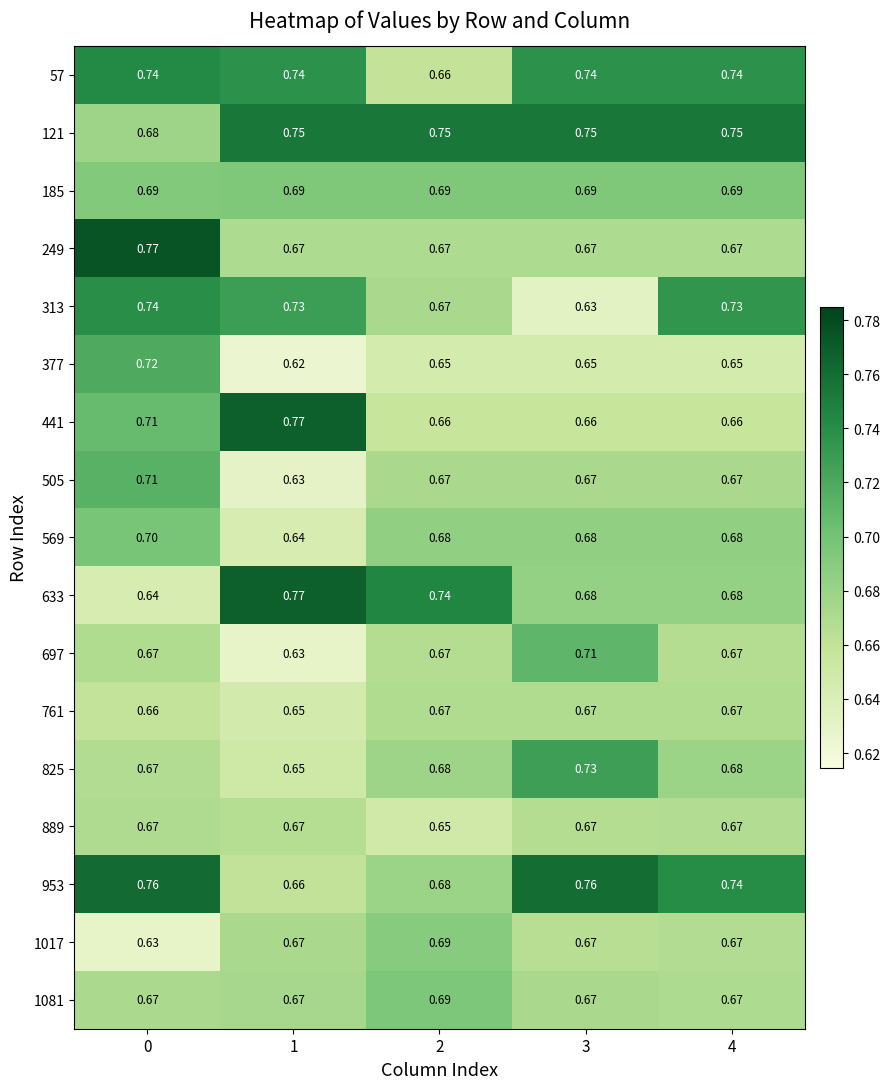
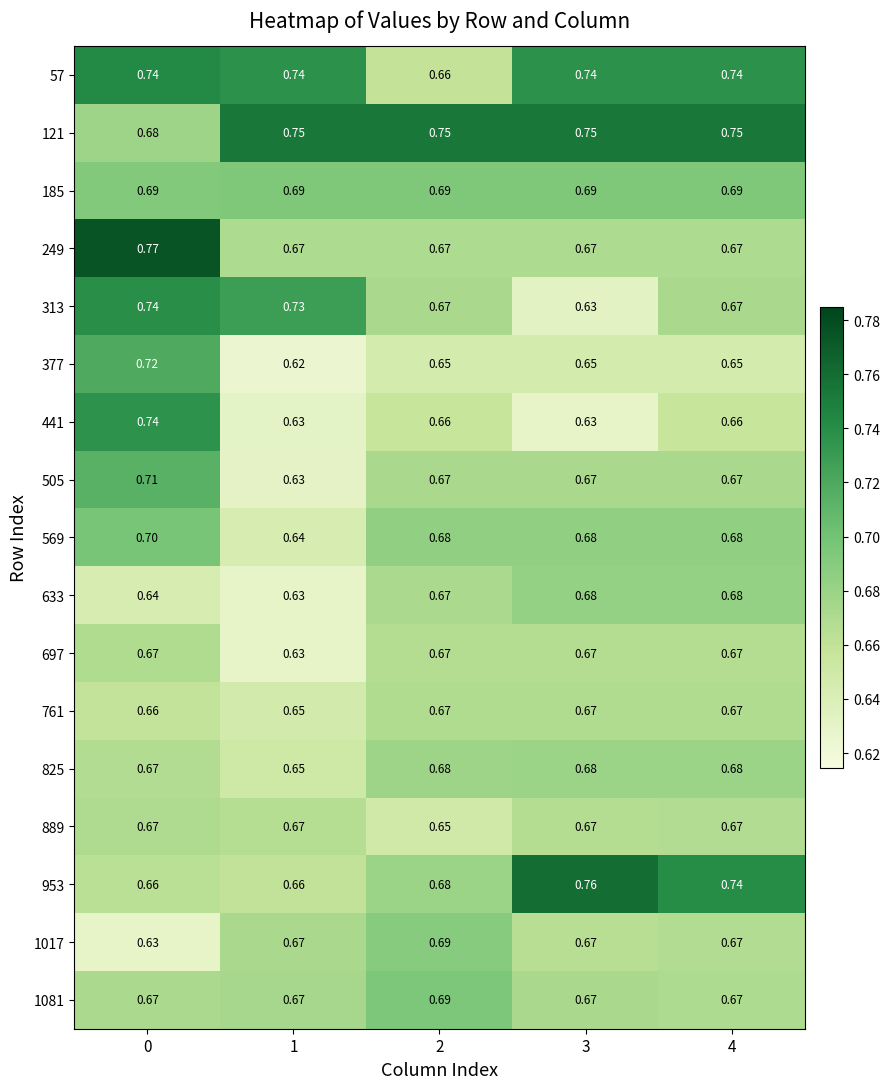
  {
    "57": {
      "0": 0.74,
      "1": 0.74,
      "2": 0.66,
      "3": 0.74,
      "4": 0.74
    },
    "121": {
      "0": 0.68,
      "1": 0.75,
      "2": 0.75,
      "3": 0.75,
      "4": 0.75
    },
    "185": {
      "0": 0.69,
      "1": 0.69,
      "2": 0.69,
      "3": 0.69,
      "4": 0.69
    },
    "249": {
      "0": 0.77,
      "1": 0.67,
      "2": 0.67,
      "3": 0.67,
      "4": 0.67
    },
    "313": {
      "0": 0.74,
      "1": 0.73,
      "2": 0.67,
      "3": 0.63,
-     "4": 0.73
+     "4": 0.67
    },
    "377": {
      "0": 0.72,
      "1": 0.62,
      "2": 0.65,
      "3": 0.65,
      "4": 0.65
    },
    "441": {
-     "0": 0.71,
-     "1": 0.77,
+     "0": 0.74,
+     "1": 0.63,
      "2": 0.66,
-     "3": 0.66,
+     "3": 0.63,
      "4": 0.66
    },
    "505": {
      "0": 0.71,
      "1": 0.63,
      "2": 0.67,
      "3": 0.67,
      "4": 0.67
    },
    "569": {
      "0": 0.70,
      "1": 0.64,
      "2": 0.68,
      "3": 0.68,
      "4": 0.68
    },
    "633": {
      "0": 0.64,
-     "1": 0.77,
-     "2": 0.74,
+     "1": 0.63,
+     "2": 0.67,
      "3": 0.68,
      "4": 0.68
    },
    "697": {
      "0": 0.67,
      "1": 0.63,
      "2": 0.67,
-     "3": 0.71,
+     "3": 0.67,
      "4": 0.67
    },
    "761": {
      "0": 0.66,
      "1": 0.65,
      "2": 0.67,
      "3": 0.67,
      "4": 0.67
    },
    "825": {
      "0": 0.67,
      "1": 0.65,
      "2": 0.68,
-     "3": 0.73,
+     "3": 0.68,
      "4": 0.68
    },
    "889": {
      "0": 0.67,
      "1": 0.67,
      "2": 0.65,
      "3": 0.67,
      "4": 0.67
    },
    "953": {
-     "0": 0.76,
+     "0": 0.66,
      "1": 0.66,
      "2": 0.68,
      "3": 0.76,
      "4": 0.74
    },
    "1017": {
      "0": 0.63,
      "1": 0.67,
      "2": 0.69,
      "3": 0.67,
      "4": 0.67
    },
    "1081": {
      "0": 0.67,
      "1": 0.67,
      "2": 0.69,
      "3": 0.67,
      "4": 0.67
    }
  }
